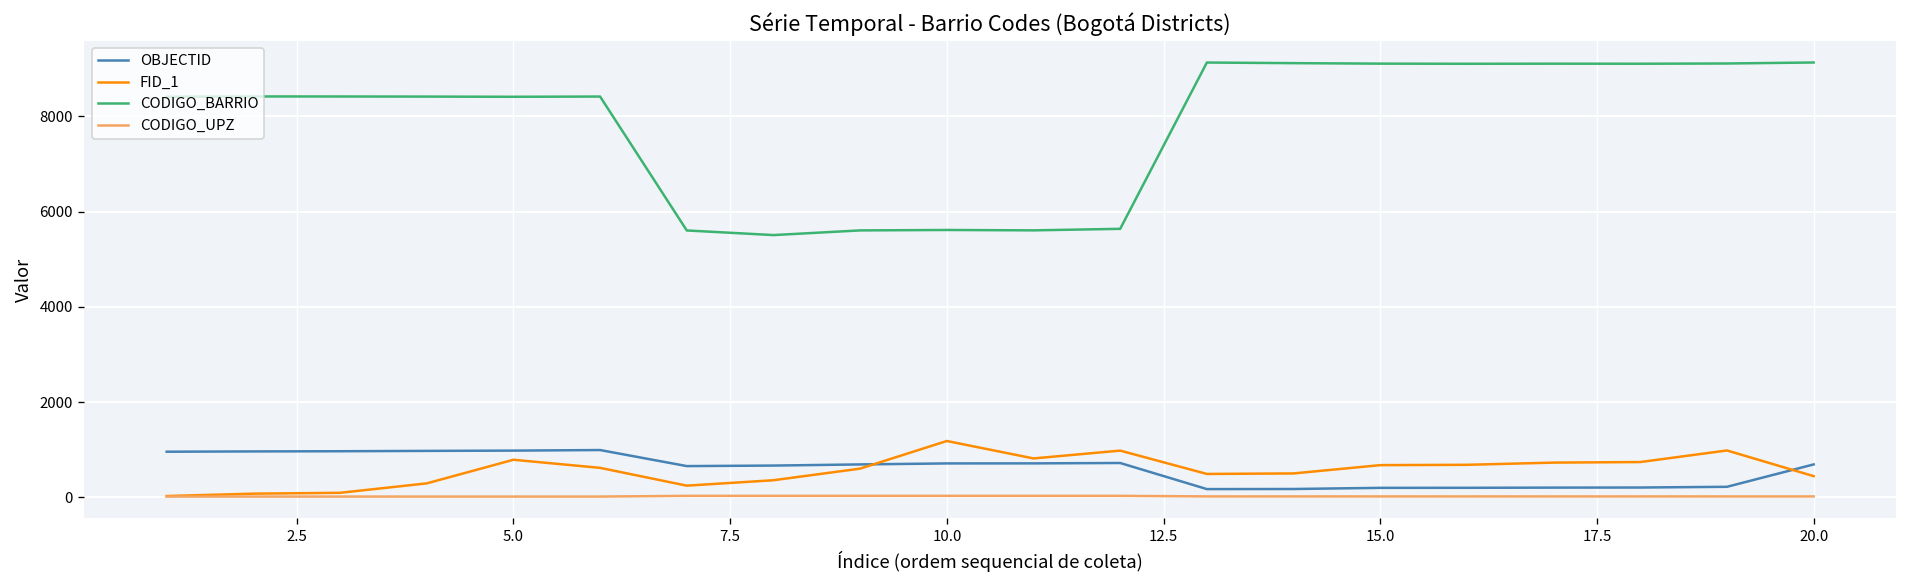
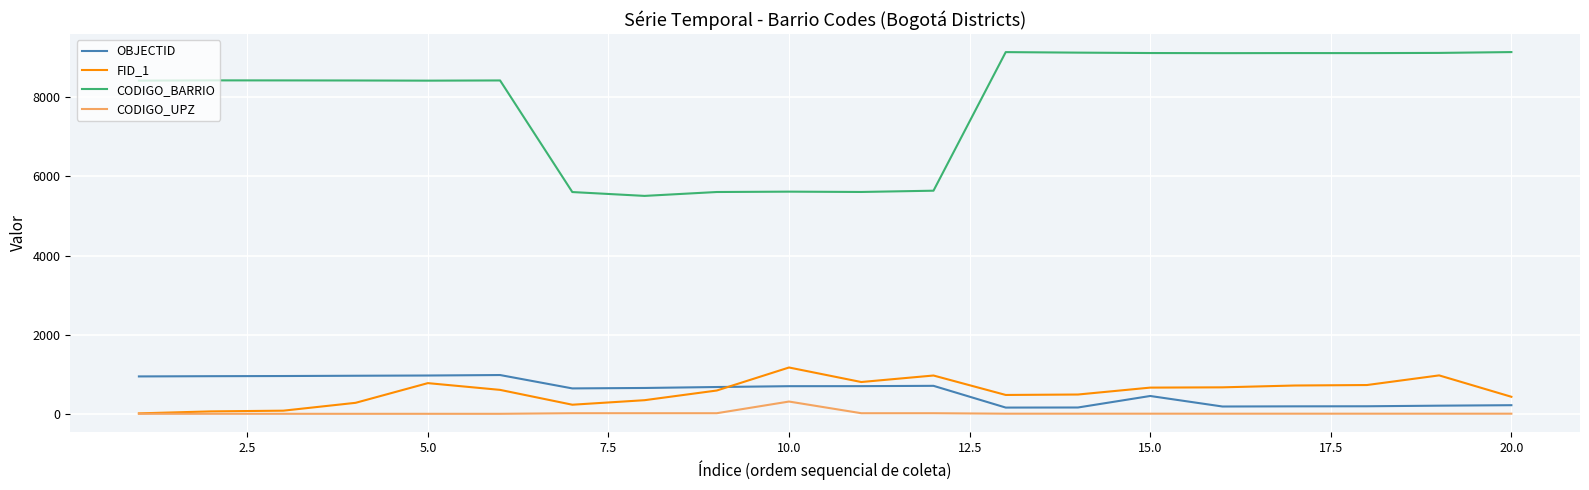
  {
    "OBJECTID": {
      "5.0": 1000,
      "10.0": 700,
-     "15.0": 200,
-     "20.0": 700
+     "15.0": 500,
+     "20.0": 200
    },
    "FID_1": {
      "5.0": 800,
      "10.0": 1200,
      "15.0": 700,
      "20.0": 400
    },
    "CODIGO_BARRIO": {
      "5.0": 8400,
      "10.0": 5600,
      "15.0": 9100,
      "20.0": 9100
    },
    "CODIGO_UPZ": {
      "5.0": 0,
-     "10.0": 0,
+     "10.0": 300,
      "15.0": 0,
      "20.0": 0
    }
  }
